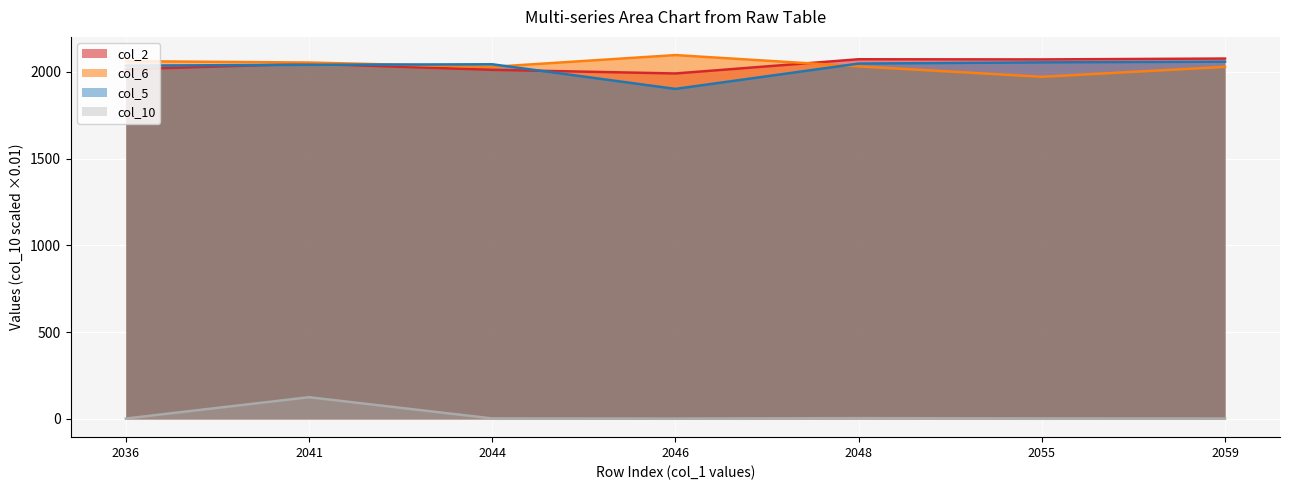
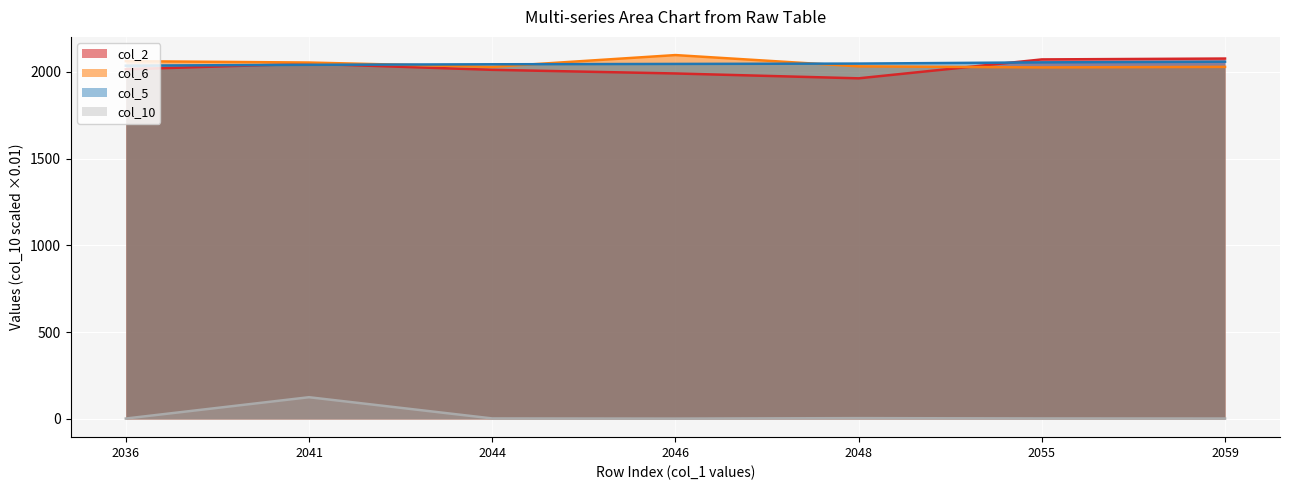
  {
    "col_2": {
      "2044": 2010,
      "2046": 1990,
-     "2048": 2070,
+     "2048": 1960,
      "2055": 2070,
      "2059": 2080
    },
    "col_6": {
      "2044": 2030,
      "2046": 2100,
      "2048": 2030,
-     "2055": 1970,
+     "2055": 2030,
      "2059": 2030
    },
    "col_5": {
      "2044": 2040,
-     "2046": 1900,
+     "2046": 2050,
      "2048": 2050,
      "2055": 2060,
      "2059": 2060
    },
    "col_10": {
      "2036": 0,
      "2041": 130,
      "2044": 0,
      "2046": 0,
      "2048": 0,
      "2055": 0,
      "2059": 0
    }
  }
